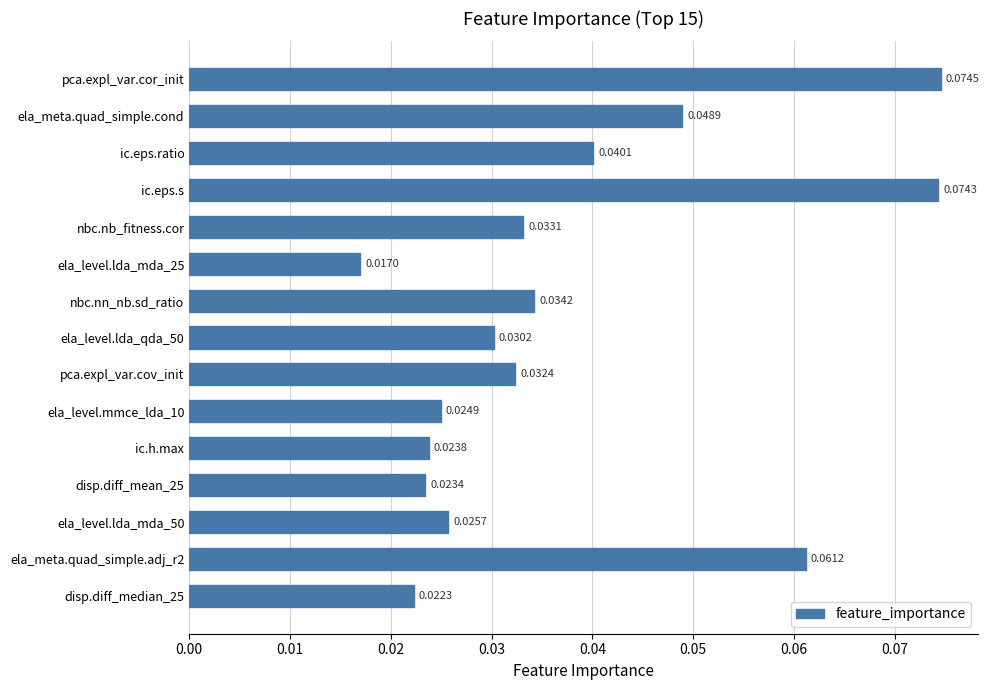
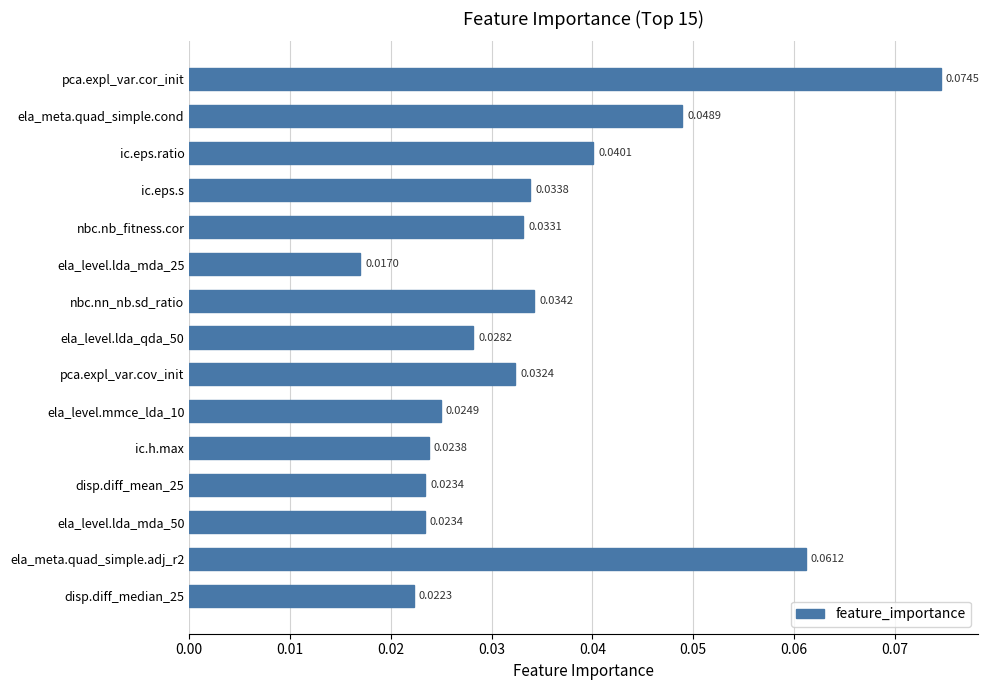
  {
    "pca.expl_var.cor_init": 0.0745,
    "ela_meta.quad_simple.cond": 0.0489,
    "ic.eps.ratio": 0.0401,
-   "ic.eps.s": 0.0743,
+   "ic.eps.s": 0.0338,
    "nbc.nb_fitness.cor": 0.0331,
    "ela_level.lda_mda_25": 0.0170,
    "nbc.nn_nb.sd_ratio": 0.0342,
-   "ela_level.lda_qda_50": 0.0302,
+   "ela_level.lda_qda_50": 0.0282,
    "pca.expl_var.cov_init": 0.0324,
    "ela_level.mmce_lda_10": 0.0249,
    "ic.h.max": 0.0238,
    "disp.diff_mean_25": 0.0234,
-   "ela_level.lda_mda_50": 0.0257,
+   "ela_level.lda_mda_50": 0.0234,
    "ela_meta.quad_simple.adj_r2": 0.0612,
    "disp.diff_median_25": 0.0223
  }
